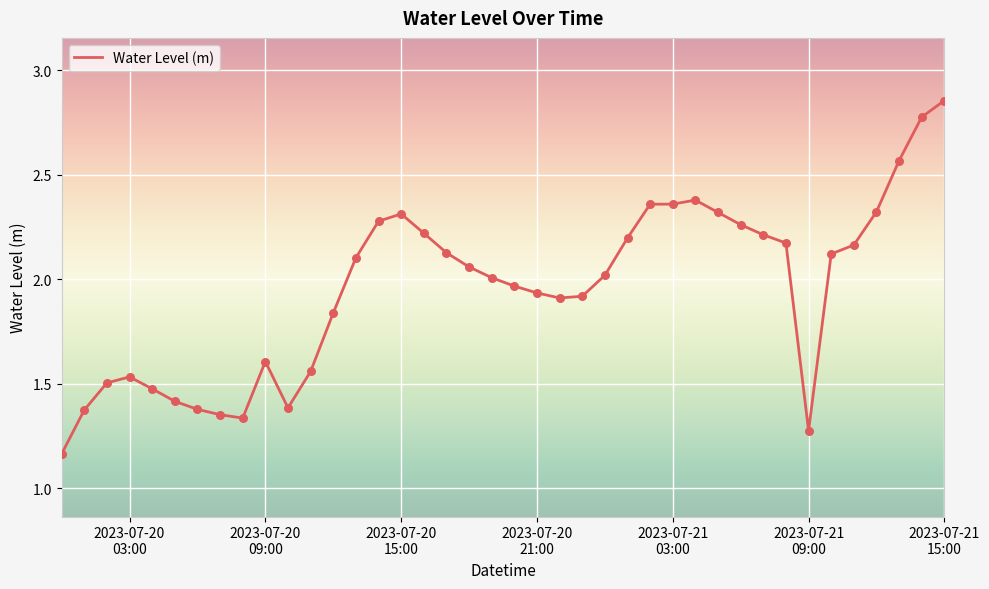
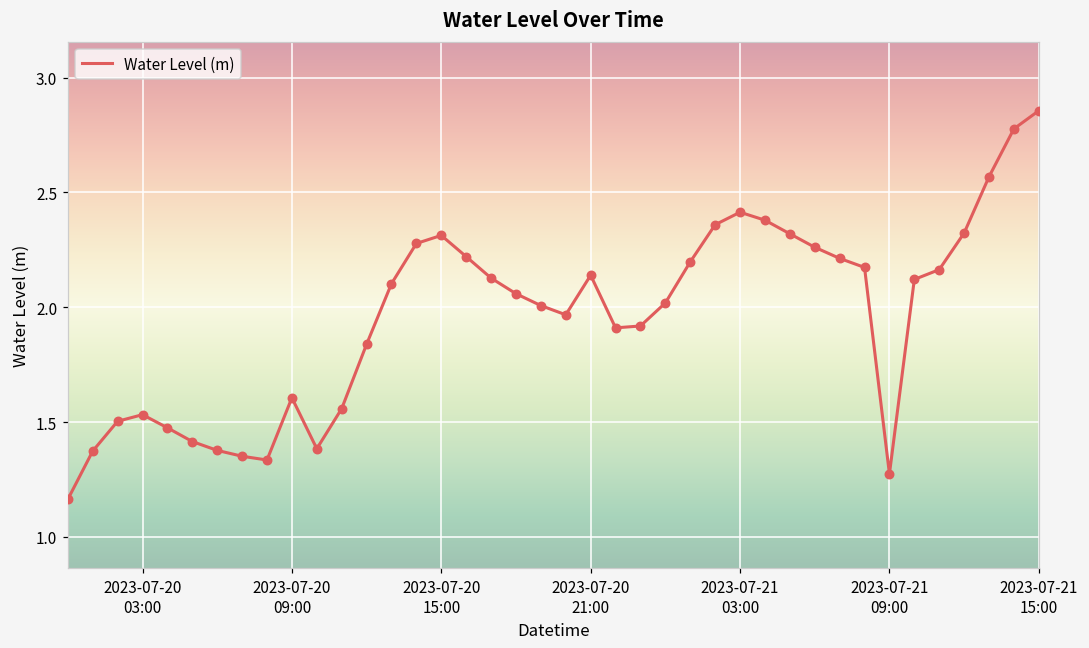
  {
    "2023-07-20 03:00": 1.53,
    "2023-07-20 09:00": 1.61,
    "2023-07-20 15:00": 2.31,
-   "2023-07-20 21:00": 1.93,
-   "2023-07-21 03:00": 2.36,
+   "2023-07-20 21:00": 2.14,
+   "2023-07-21 03:00": 2.41,
    "2023-07-21 09:00": 1.27,
    "2023-07-21 15:00": 2.86
  }
